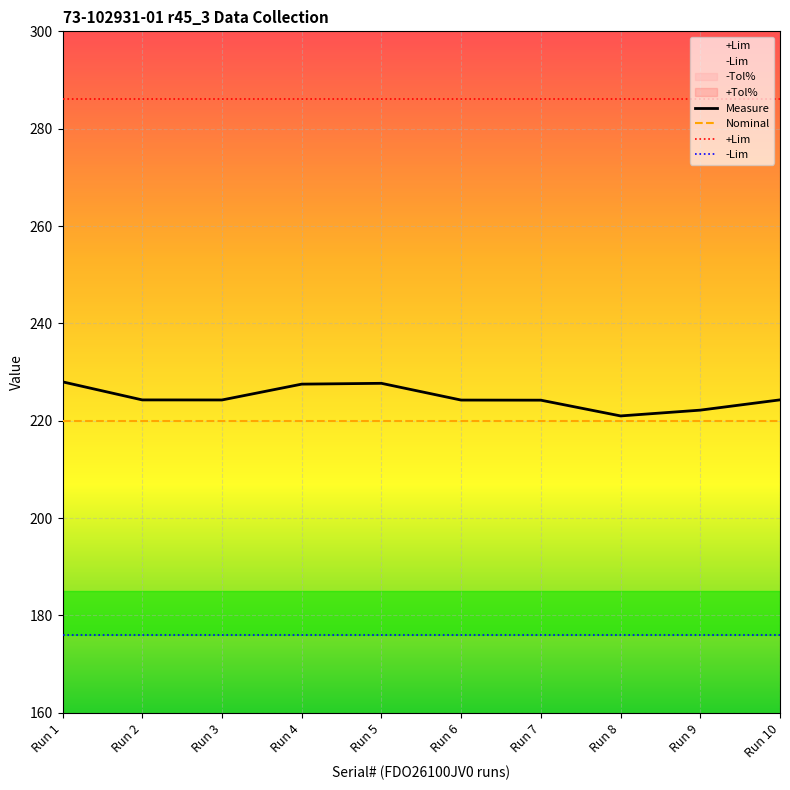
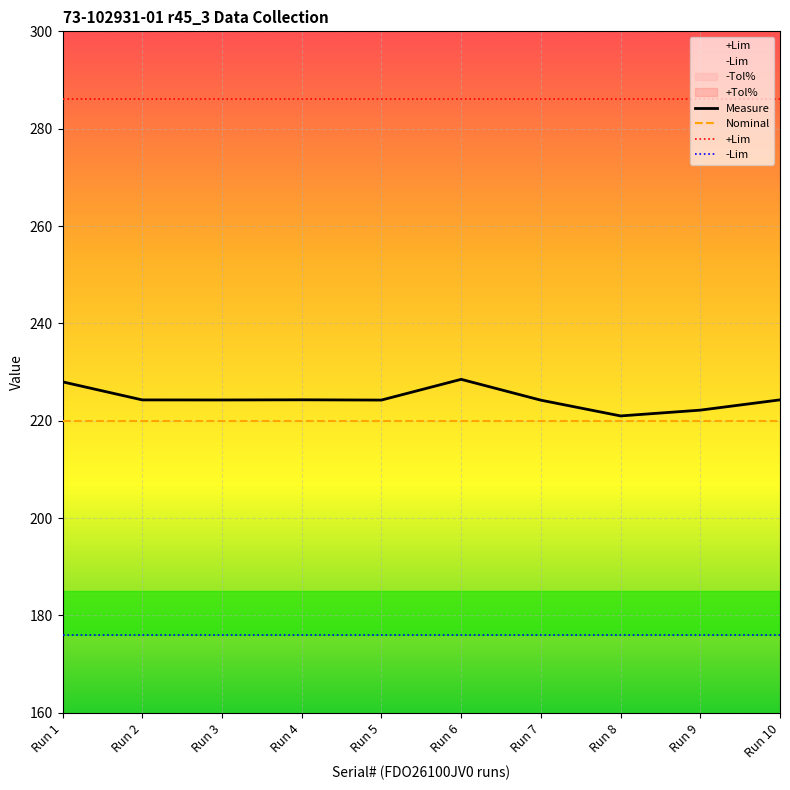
  {
    "Measure": {
      "Run 1": 228,
      "Run 2": 224,
      "Run 3": 224,
-     "Run 4": 228,
-     "Run 5": 228,
-     "Run 6": 224,
+     "Run 4": 224,
+     "Run 5": 224,
+     "Run 6": 229,
      "Run 7": 224,
      "Run 8": 221,
      "Run 9": 222,
      "Run 10": 224
    }
  }
